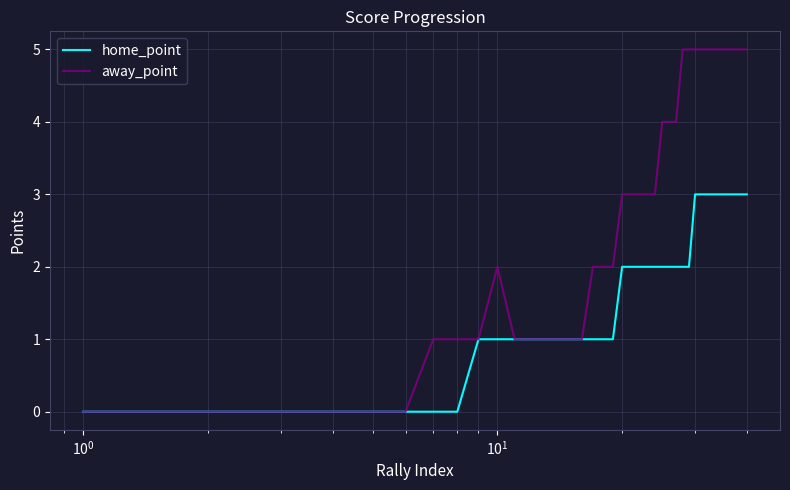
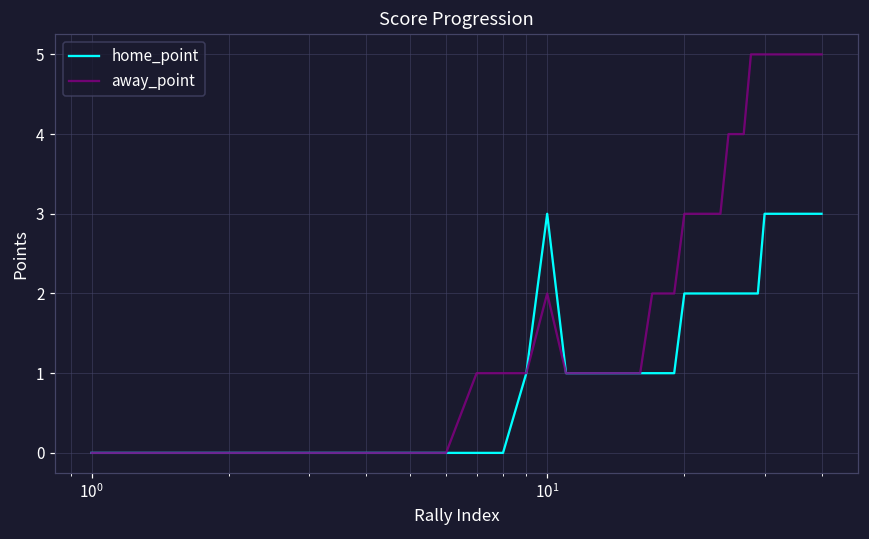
  {
    "home_point": {
-     "10^1": 1
+     "10^1": 3
    },
    "away_point": {
      "10^1": 2
    }
  }
